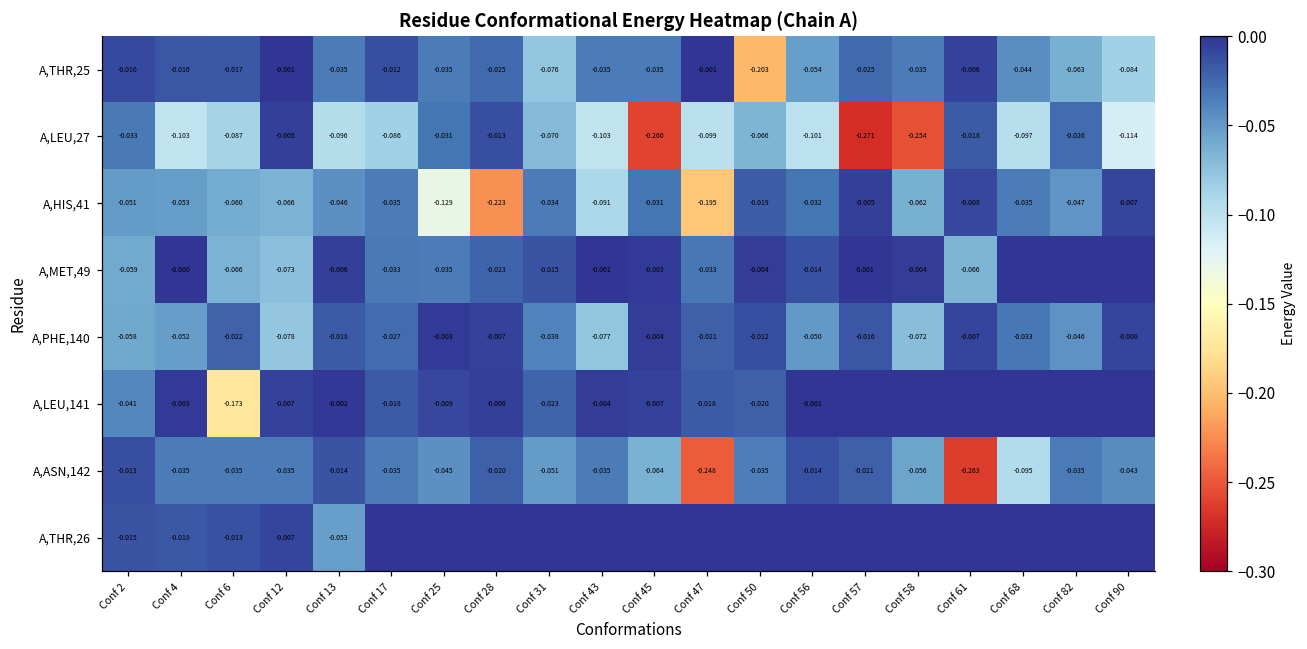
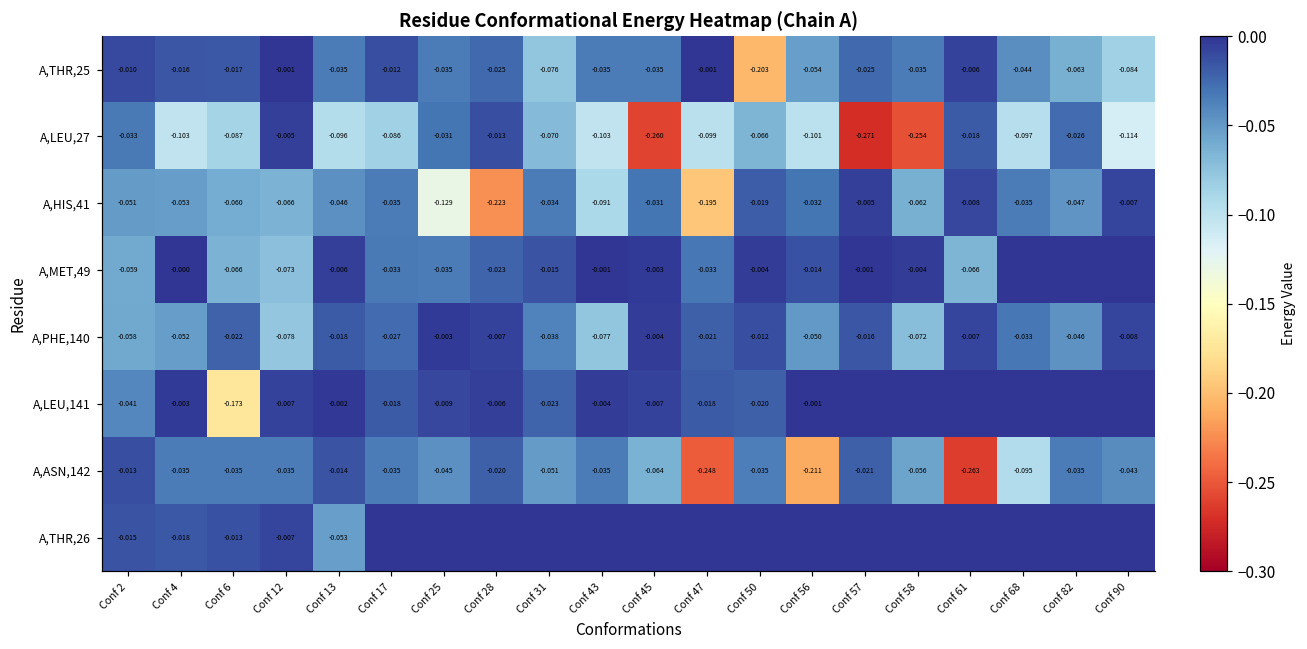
  {
    "A,THR,25": {
      "Conf 2": -0.010,
      "Conf 4": -0.016,
      "Conf 6": -0.017,
      "Conf 12": -0.001,
      "Conf 13": -0.035,
      "Conf 17": -0.012,
      "Conf 25": -0.035,
      "Conf 28": -0.025,
      "Conf 31": -0.076,
      "Conf 43": -0.035,
      "Conf 45": -0.035,
      "Conf 47": -0.001,
      "Conf 50": -0.203,
      "Conf 56": -0.054,
      "Conf 57": -0.025,
      "Conf 58": -0.035,
      "Conf 61": -0.006,
      "Conf 68": -0.044,
      "Conf 82": -0.063,
      "Conf 90": -0.084
    },
    "A,LEU,27": {
      "Conf 2": -0.033,
      "Conf 4": -0.103,
      "Conf 6": -0.087,
      "Conf 12": -0.005,
      "Conf 13": -0.096,
      "Conf 17": -0.086,
      "Conf 25": -0.031,
      "Conf 28": -0.013,
      "Conf 31": -0.070,
      "Conf 43": -0.103,
      "Conf 45": -0.260,
      "Conf 47": -0.099,
      "Conf 50": -0.066,
      "Conf 56": -0.101,
      "Conf 57": -0.271,
      "Conf 58": -0.254,
      "Conf 61": -0.018,
      "Conf 68": -0.097,
      "Conf 82": -0.026,
      "Conf 90": -0.114
    },
    "A,HIS,41": {
      "Conf 2": -0.051,
      "Conf 4": -0.053,
      "Conf 6": -0.060,
      "Conf 12": -0.066,
      "Conf 13": -0.046,
      "Conf 17": -0.035,
      "Conf 25": -0.129,
      "Conf 28": -0.223,
      "Conf 31": -0.034,
      "Conf 43": -0.091,
      "Conf 45": -0.031,
      "Conf 47": -0.195,
      "Conf 50": -0.019,
      "Conf 56": -0.032,
      "Conf 57": -0.005,
      "Conf 58": -0.062,
      "Conf 61": -0.008,
      "Conf 68": -0.035,
      "Conf 82": -0.047,
      "Conf 90": -0.007
    },
    "A,MET,49": {
      "Conf 2": -0.059,
      "Conf 4": -0.000,
      "Conf 6": -0.066,
      "Conf 12": -0.073,
      "Conf 13": -0.006,
      "Conf 17": -0.033,
      "Conf 25": -0.035,
      "Conf 28": -0.023,
      "Conf 31": -0.015,
      "Conf 43": -0.001,
      "Conf 45": -0.003,
      "Conf 47": -0.033,
      "Conf 50": -0.004,
      "Conf 56": -0.014,
      "Conf 57": -0.001,
      "Conf 58": -0.004,
      "Conf 61": -0.066
    },
    "A,PHE,140": {
      "Conf 2": -0.058,
      "Conf 4": -0.052,
      "Conf 6": -0.022,
      "Conf 12": -0.078,
      "Conf 13": -0.018,
      "Conf 17": -0.027,
      "Conf 25": -0.003,
      "Conf 28": -0.007,
      "Conf 31": -0.038,
      "Conf 43": -0.077,
      "Conf 45": -0.004,
      "Conf 47": -0.021,
      "Conf 50": -0.012,
      "Conf 56": -0.050,
      "Conf 57": -0.016,
      "Conf 58": -0.072,
      "Conf 61": -0.007,
      "Conf 68": -0.033,
      "Conf 82": -0.046,
      "Conf 90": -0.008
    },
    "A,LEU,141": {
      "Conf 2": -0.041,
      "Conf 4": -0.003,
      "Conf 6": -0.173,
      "Conf 12": -0.007,
      "Conf 13": -0.002,
      "Conf 17": -0.018,
      "Conf 25": -0.009,
      "Conf 28": -0.006,
      "Conf 31": -0.023,
      "Conf 43": -0.004,
      "Conf 45": -0.007,
      "Conf 47": -0.018,
      "Conf 50": -0.020,
      "Conf 56": -0.001
    },
    "A,ASN,142": {
      "Conf 2": -0.013,
      "Conf 4": -0.035,
      "Conf 6": -0.035,
      "Conf 12": -0.035,
      "Conf 13": -0.014,
      "Conf 17": -0.035,
      "Conf 25": -0.045,
      "Conf 28": -0.020,
      "Conf 31": -0.051,
      "Conf 43": -0.035,
      "Conf 45": -0.064,
      "Conf 47": -0.248,
      "Conf 50": -0.035,
-     "Conf 56": -0.014,
+     "Conf 56": -0.211,
      "Conf 57": -0.021,
      "Conf 58": -0.056,
      "Conf 61": -0.263,
      "Conf 68": -0.095,
      "Conf 82": -0.035,
      "Conf 90": -0.043
    },
    "A,THR,26": {
      "Conf 2": -0.015,
      "Conf 4": -0.018,
      "Conf 6": -0.013,
      "Conf 12": -0.007,
      "Conf 13": -0.053
    }
  }
